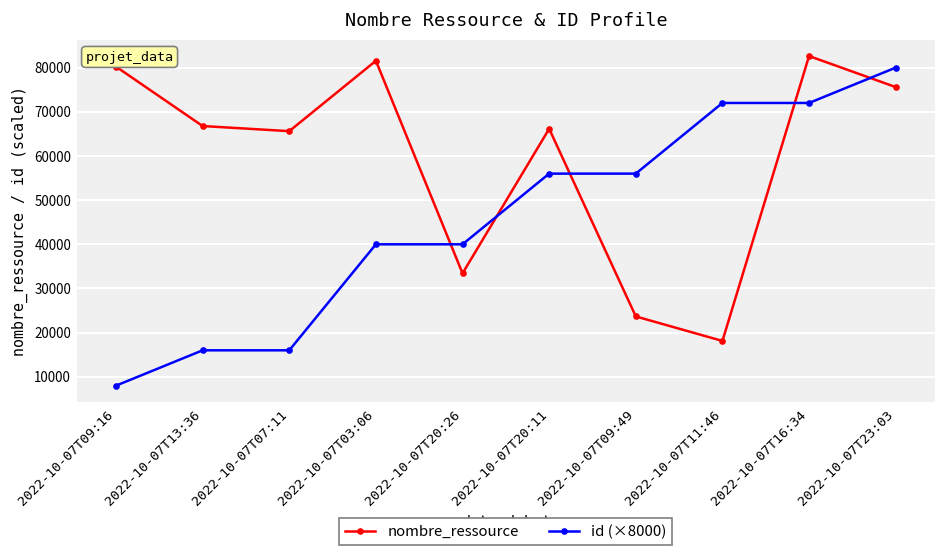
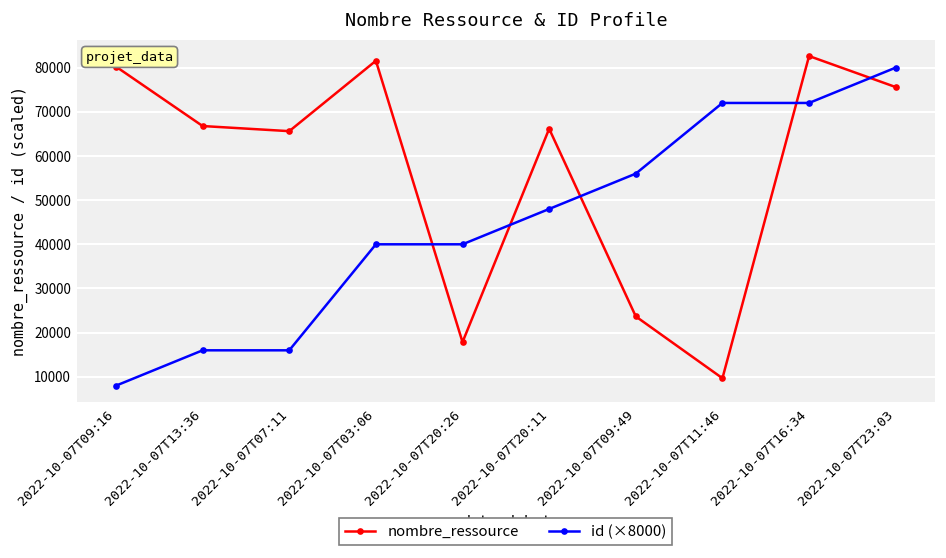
  {
    "nombre_ressource": {
      "2022-10-07T13:36": 67000,
      "2022-10-07T07:11": 66000,
      "2022-10-07T03:06": 82000,
-     "2022-10-07T20:26": 33000,
+     "2022-10-07T20:26": 18000,
      "2022-10-07T20:11": 66000,
      "2022-10-07T09:49": 24000,
-     "2022-10-07T11:46": 18000,
+     "2022-10-07T11:46": 10000,
      "2022-10-07T16:34": 83000,
      "2022-10-07T23:03": 76000
    },
    "id (×8000)": {
      "2022-10-07T09:16": 8000,
      "2022-10-07T13:36": 16000,
      "2022-10-07T07:11": 16000,
      "2022-10-07T03:06": 40000,
      "2022-10-07T20:26": 40000,
-     "2022-10-07T20:11": 56000,
+     "2022-10-07T20:11": 48000,
      "2022-10-07T09:49": 56000,
      "2022-10-07T11:46": 72000,
      "2022-10-07T16:34": 72000,
      "2022-10-07T23:03": 80000
    }
  }
